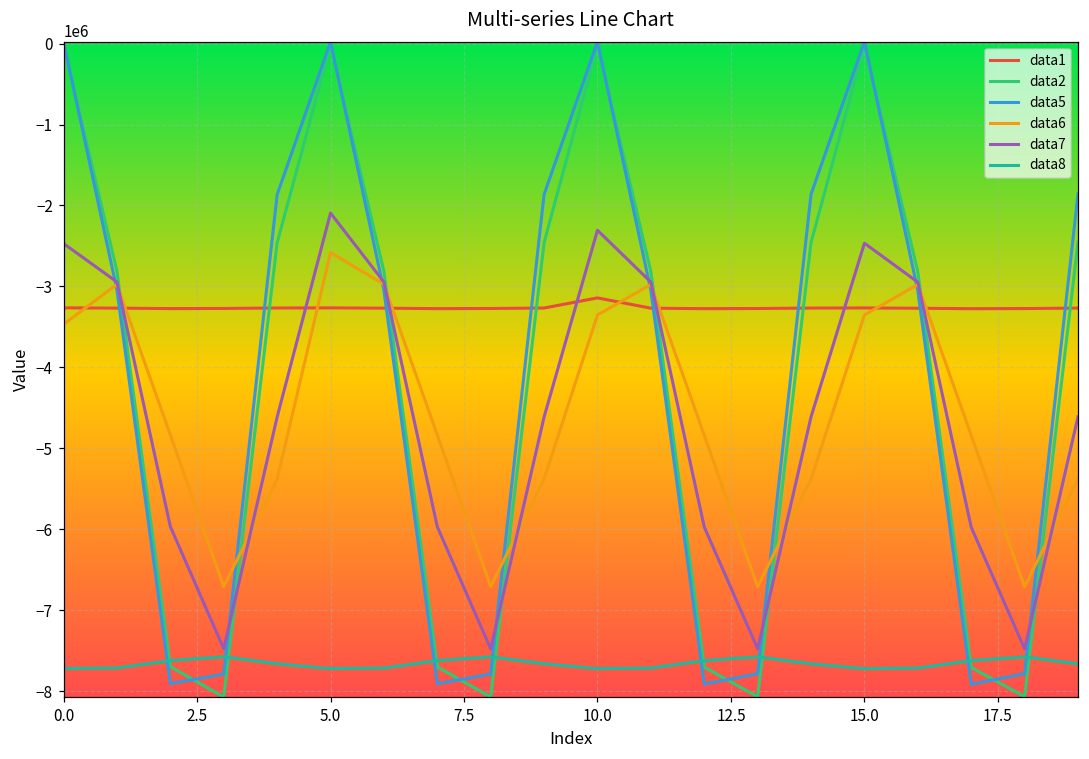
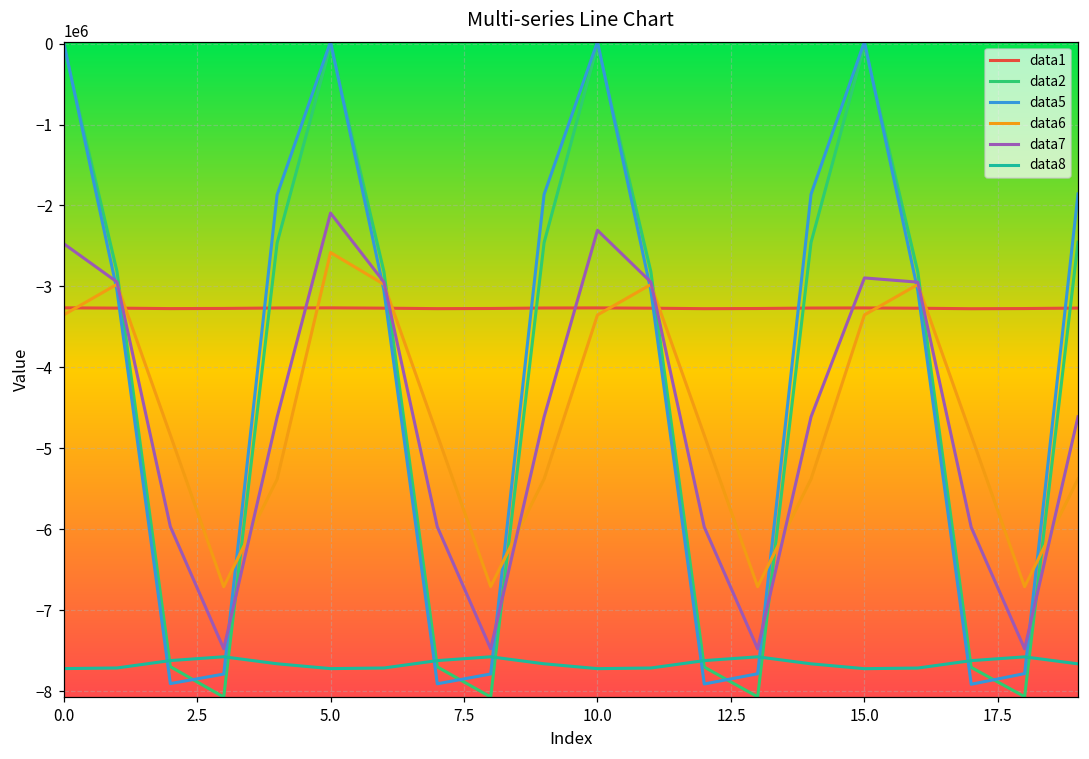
  {
    "data1": {
      "0.0": -3300000,
      "5.0": -3300000,
-     "10.0": -3100000,
+     "10.0": -3300000,
      "15.0": -3300000
    },
    "data5": {
      "0.0": 0,
      "5.0": 0,
      "10.0": 0,
      "15.0": 0
    },
    "data6": {
-     "0.0": -3500000,
+     "0.0": -3400000,
      "5.0": -2600000,
      "10.0": -3400000,
      "15.0": -3400000
    },
    "data7": {
      "0.0": -2500000,
      "5.0": -2100000,
      "10.0": -2300000,
-     "15.0": -2500000
+     "15.0": -2900000
    }
  }
